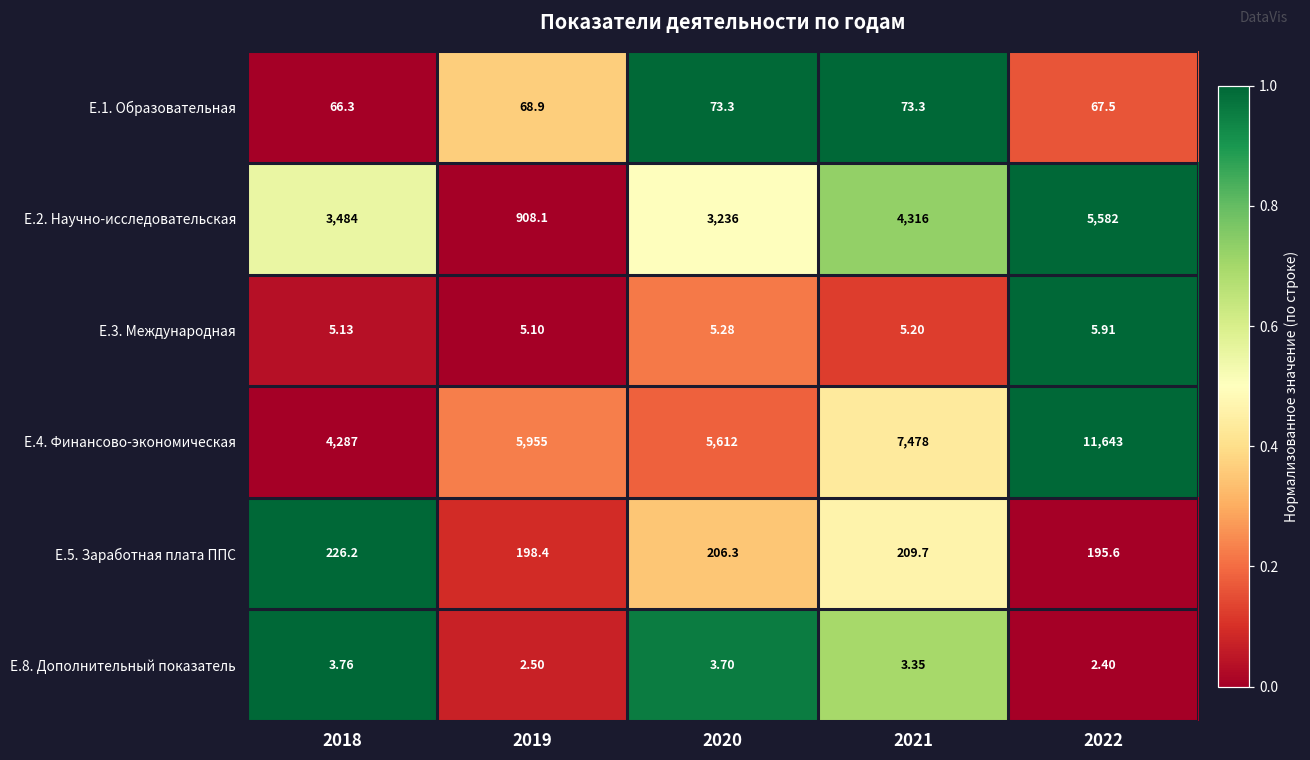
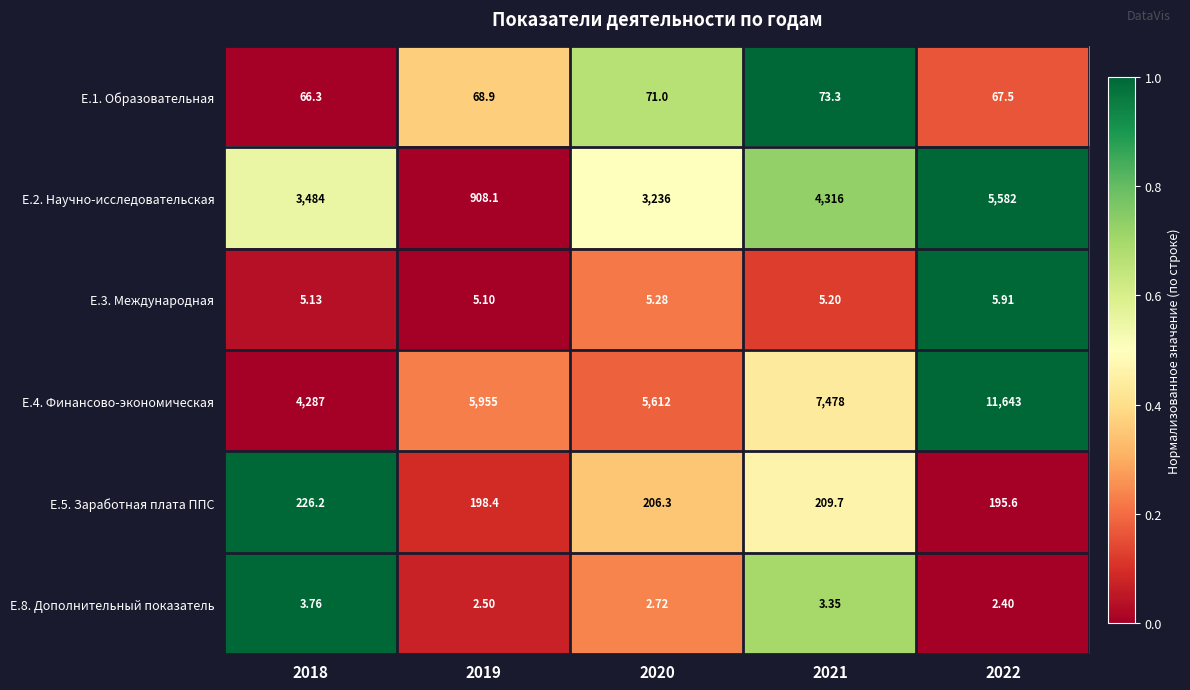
  {
    "E.1. Образовательная": {
      "2018": "66.3",
      "2019": "68.9",
-     "2020": "73.3",
+     "2020": "71.0",
      "2021": "73.3",
      "2022": "67.5"
    },
    "E.2. Научно-исследовательская": {
      "2018": "3,484",
      "2019": "908.1",
      "2020": "3,236",
      "2021": "4,316",
      "2022": "5,582"
    },
    "E.3. Международная": {
      "2018": "5.13",
      "2019": "5.10",
      "2020": "5.28",
      "2021": "5.20",
      "2022": "5.91"
    },
    "E.4. Финансово-экономическая": {
      "2018": "4,287",
      "2019": "5,955",
      "2020": "5,612",
      "2021": "7,478",
      "2022": "11,643"
    },
    "E.5. Заработная плата ППС": {
      "2018": "226.2",
      "2019": "198.4",
      "2020": "206.3",
      "2021": "209.7",
      "2022": "195.6"
    },
    "E.8. Дополнительный показатель": {
      "2018": "3.76",
      "2019": "2.50",
-     "2020": "3.70",
+     "2020": "2.72",
      "2021": "3.35",
      "2022": "2.40"
    }
  }
